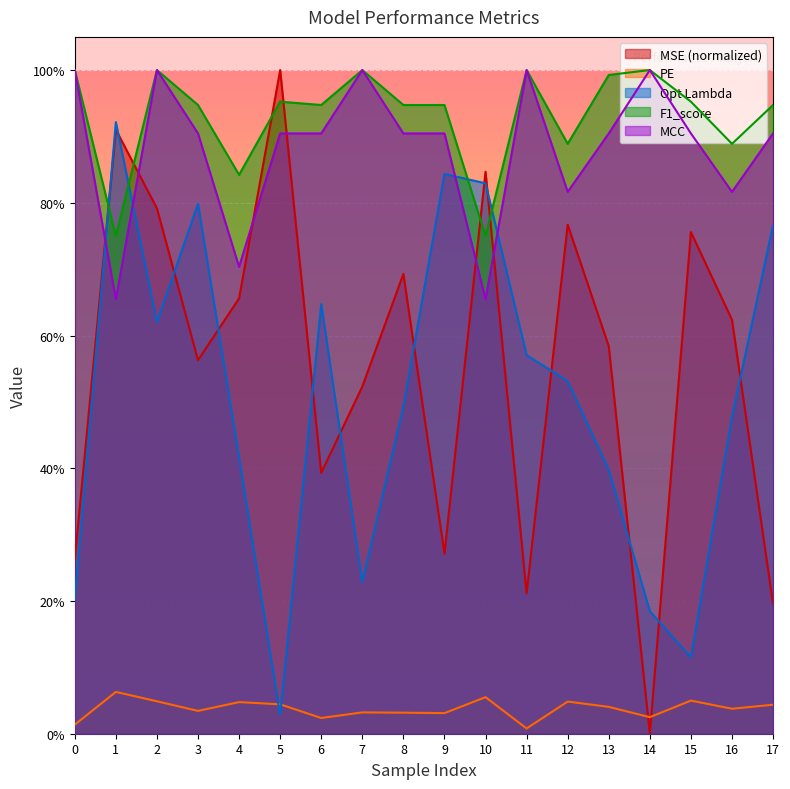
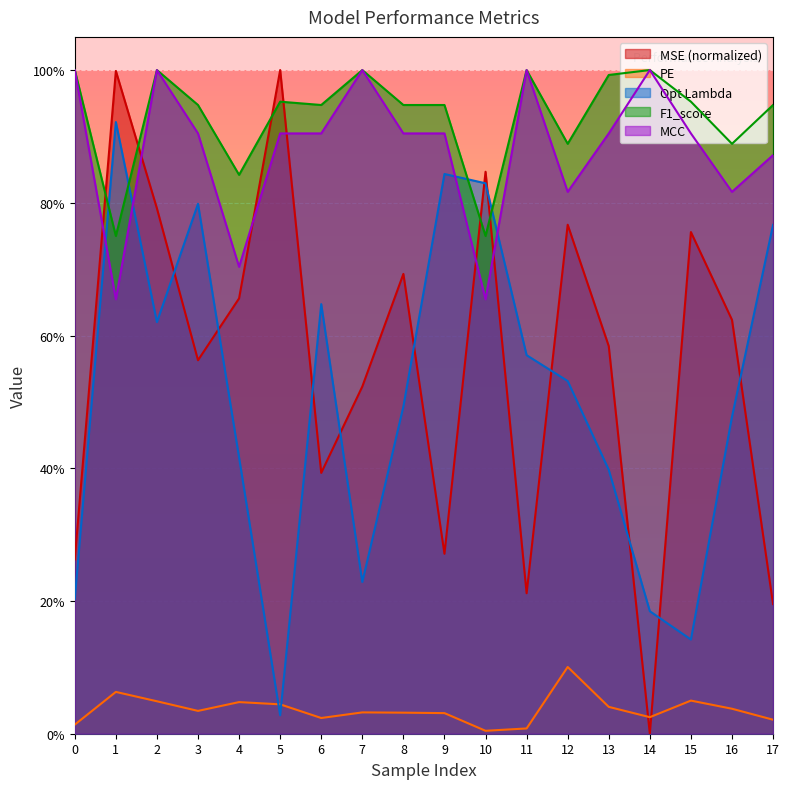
  {
    "MSE (normalized)": {
      "0": "26%",
-     "1": "91%",
+     "1": "100%",
      "2": "79%",
      "3": "56%",
      "4": "66%",
      "5": "100%",
      "6": "39%",
      "7": "52%",
      "8": "69%",
      "9": "27%",
      "10": "85%",
      "11": "21%",
      "12": "77%",
      "13": "58%",
      "14": "0%",
      "15": "76%",
      "16": "62%",
      "17": "20%"
    },
    "PE": {
      "0": "1%",
      "1": "6%",
      "2": "5%",
      "3": "3%",
      "4": "5%",
      "5": "4%",
      "6": "2%",
      "7": "3%",
      "8": "3%",
      "9": "3%",
-     "10": "6%",
+     "10": "0%",
      "11": "1%",
-     "12": "5%",
+     "12": "10%",
      "13": "4%",
      "14": "2%",
      "15": "5%",
      "16": "4%",
-     "17": "4%"
+     "17": "2%"
    },
    "Opt Lambda": {
      "0": "20%",
      "1": "92%",
      "2": "62%",
      "3": "80%",
      "4": "42%",
      "5": "3%",
      "6": "65%",
      "7": "23%",
      "8": "49%",
      "9": "84%",
      "10": "83%",
      "11": "57%",
      "12": "53%",
      "13": "40%",
      "14": "18%",
-     "15": "12%",
+     "15": "14%",
      "16": "48%",
      "17": "77%"
    },
    "F1_score": {
      "1": "75%",
      "3": "95%",
      "4": "84%",
      "5": "95%",
      "6": "95%",
      "8": "95%",
      "9": "95%",
      "10": "75%",
      "12": "89%",
      "13": "99%",
      "16": "89%",
      "17": "95%"
    },
    "MCC": {
      "1": "65%",
      "3": "90%",
      "4": "70%",
      "5": "90%",
      "6": "90%",
      "8": "90%",
      "9": "90%",
      "10": "65%",
      "12": "82%",
      "13": "90%",
      "16": "82%",
-     "17": "90%"
+     "17": "87%"
    }
  }
